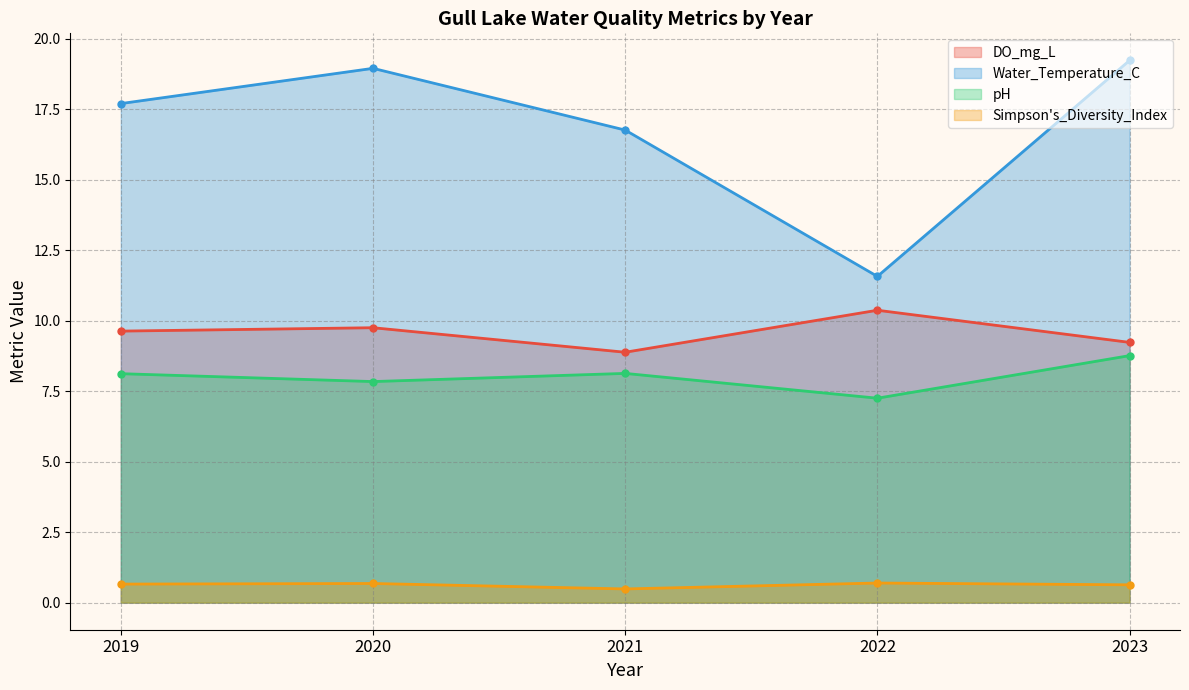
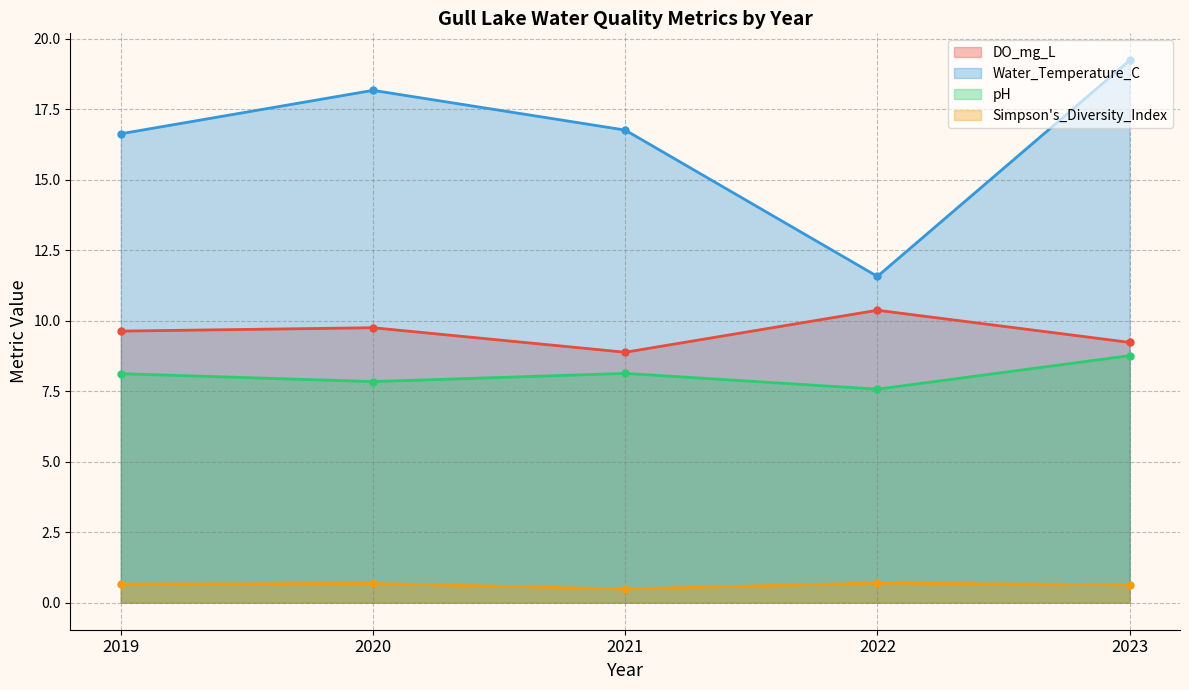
  {
    "Water_Temperature_C": {
-     "2019": 17.7,
-     "2020": 19.0,
+     "2019": 16.6,
+     "2020": 18.2,
      "2021": 16.8,
      "2022": 11.6
    },
    "pH": {
      "2019": 8.1,
      "2020": 7.8,
      "2021": 8.1,
-     "2022": 7.3,
+     "2022": 7.6,
      "2023": 8.8
    }
  }
